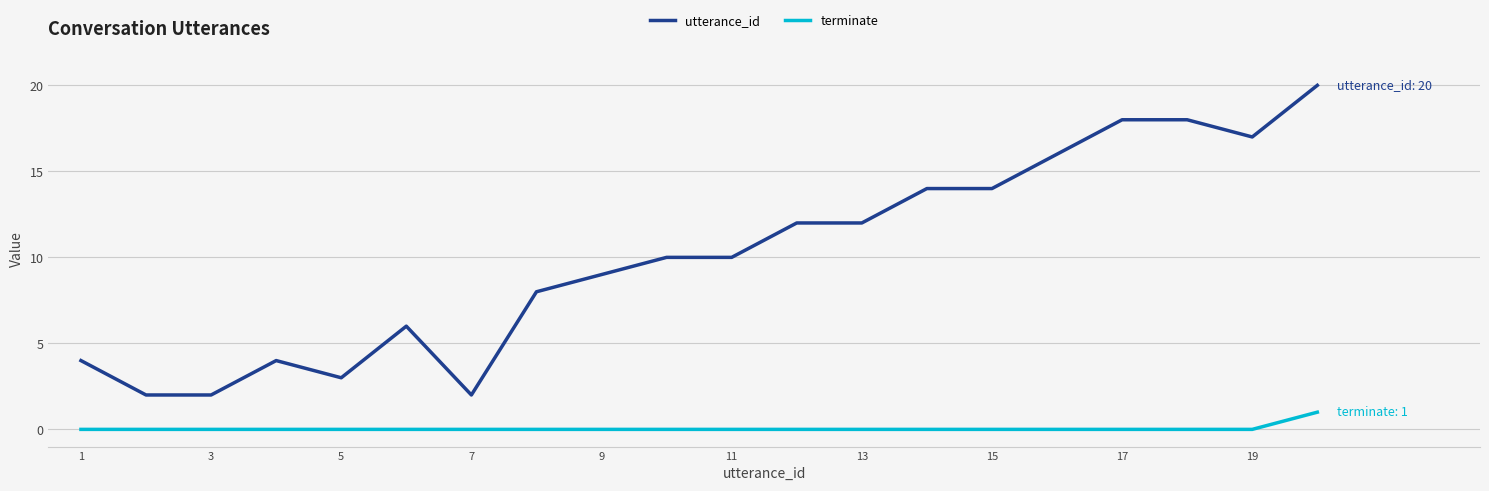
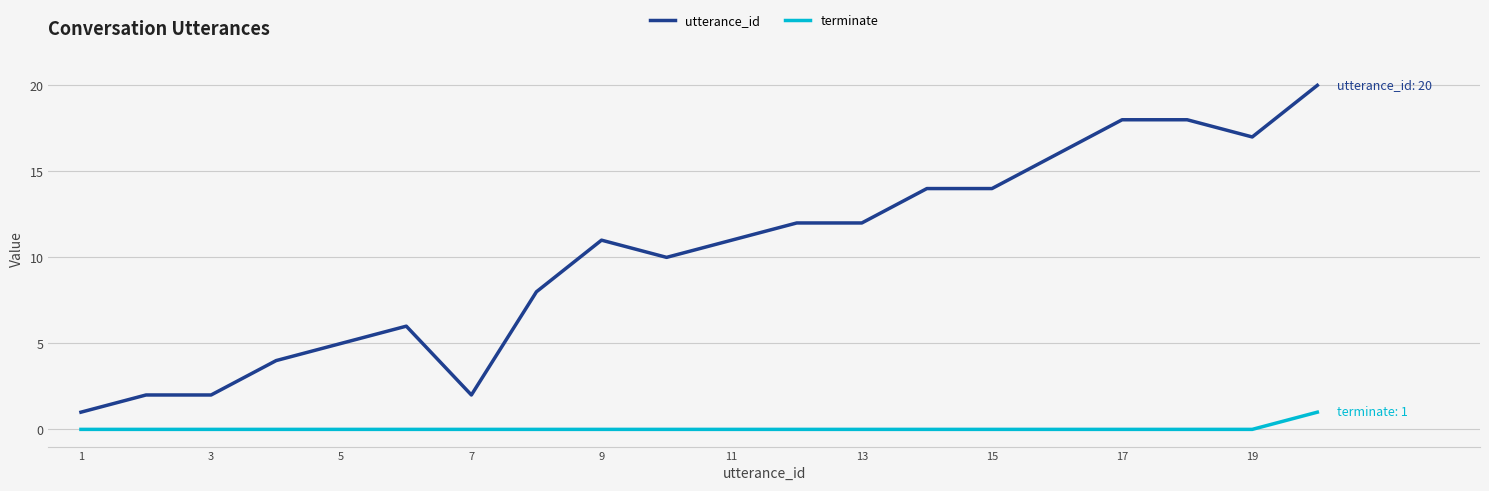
  {
    "utterance_id": {
-     "1": 4,
+     "1": 1,
      "3": 2,
-     "5": 3,
+     "5": 5,
      "7": 2,
-     "9": 9,
-     "11": 10,
+     "9": 11,
+     "11": 11,
      "13": 12,
      "15": 14,
      "17": 18,
      "19": 17
    },
    "terminate": {
      "1": 0,
      "3": 0,
      "5": 0,
      "7": 0,
      "9": 0,
      "11": 0,
      "13": 0,
      "15": 0,
      "17": 0,
      "19": 0
    }
  }
